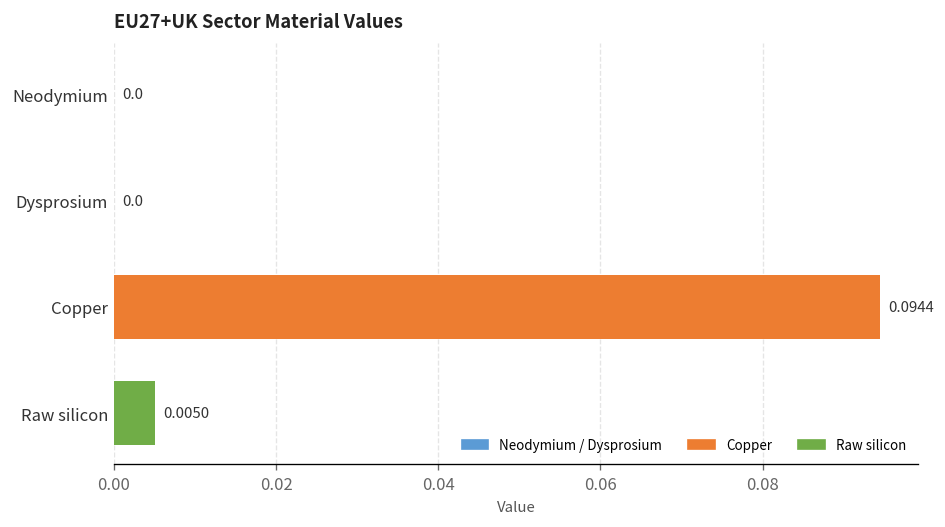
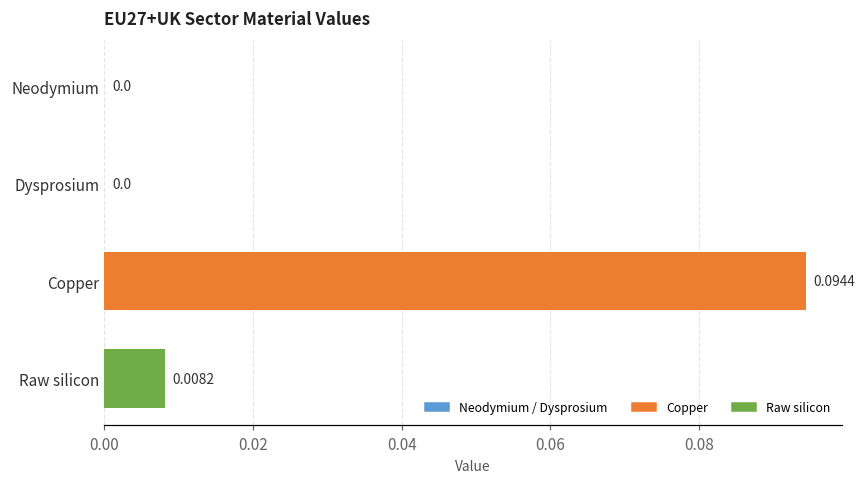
  {
    "Neodymium": 0.0,
    "Dysprosium": 0.0,
    "Copper": 0.0944,
-   "Raw silicon": 0.0050
+   "Raw silicon": 0.0082
  }
